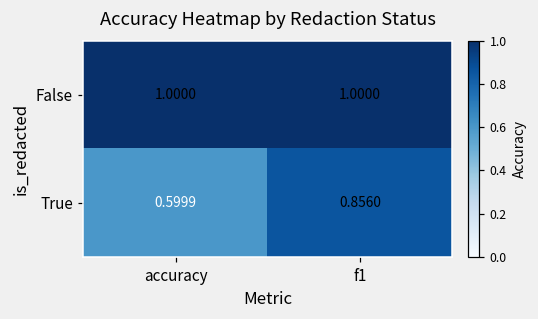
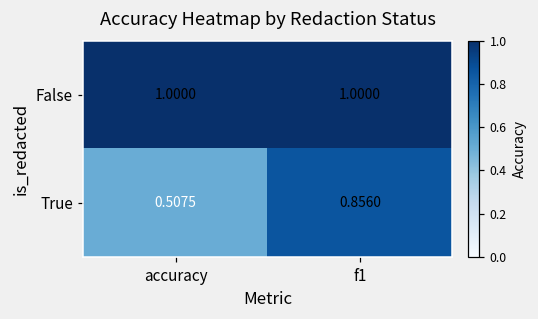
  {
    "False": {
      "accuracy": 1.0000,
      "f1": 1.0000
    },
    "True": {
-     "accuracy": 0.5999,
+     "accuracy": 0.5075,
      "f1": 0.8560
    }
  }
